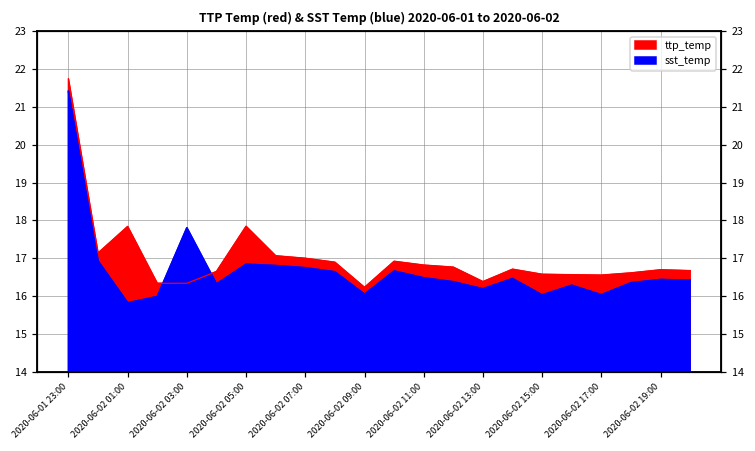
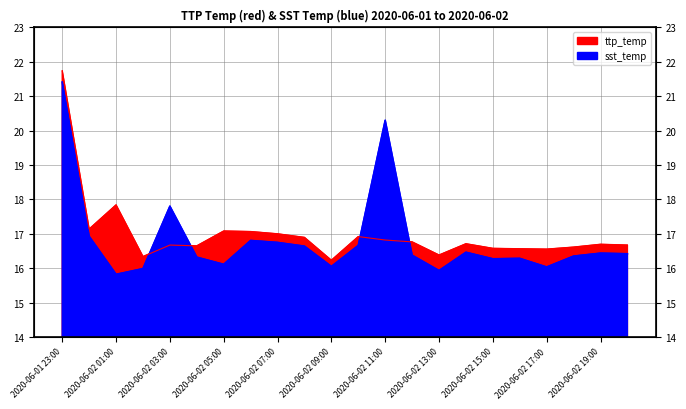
  {
    "ttp_temp": {
      "2020-06-01 23:00": 21.7,
      "2020-06-02 01:00": 17.8,
-     "2020-06-02 03:00": 16.3,
-     "2020-06-02 05:00": 17.8,
+     "2020-06-02 03:00": 16.7,
+     "2020-06-02 05:00": 17.1,
      "2020-06-02 07:00": 17.0,
      "2020-06-02 09:00": 16.2,
      "2020-06-02 11:00": 16.8,
      "2020-06-02 13:00": 16.4,
      "2020-06-02 15:00": 16.6,
      "2020-06-02 17:00": 16.6,
      "2020-06-02 19:00": 16.7
    },
    "sst_temp": {
      "2020-06-01 23:00": 21.4,
      "2020-06-02 01:00": 15.8,
      "2020-06-02 03:00": 17.8,
-     "2020-06-02 05:00": 16.8,
+     "2020-06-02 05:00": 16.1,
      "2020-06-02 07:00": 16.7,
      "2020-06-02 09:00": 16.0,
-     "2020-06-02 11:00": 16.5,
-     "2020-06-02 13:00": 16.2,
-     "2020-06-02 15:00": 16.0,
+     "2020-06-02 11:00": 20.3,
+     "2020-06-02 13:00": 15.9,
+     "2020-06-02 15:00": 16.3,
      "2020-06-02 17:00": 16.0,
      "2020-06-02 19:00": 16.4
    }
  }
